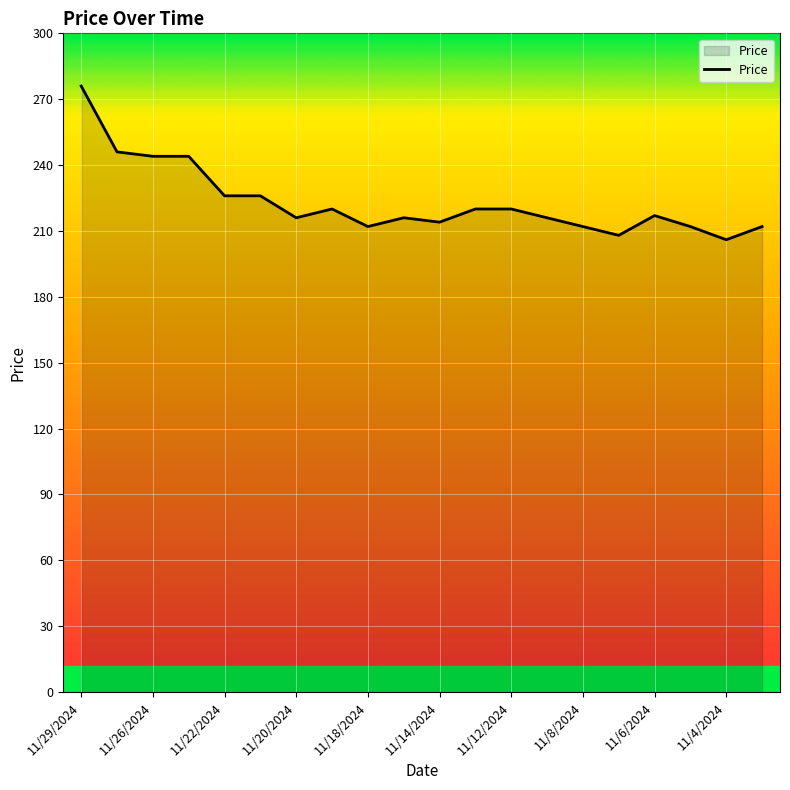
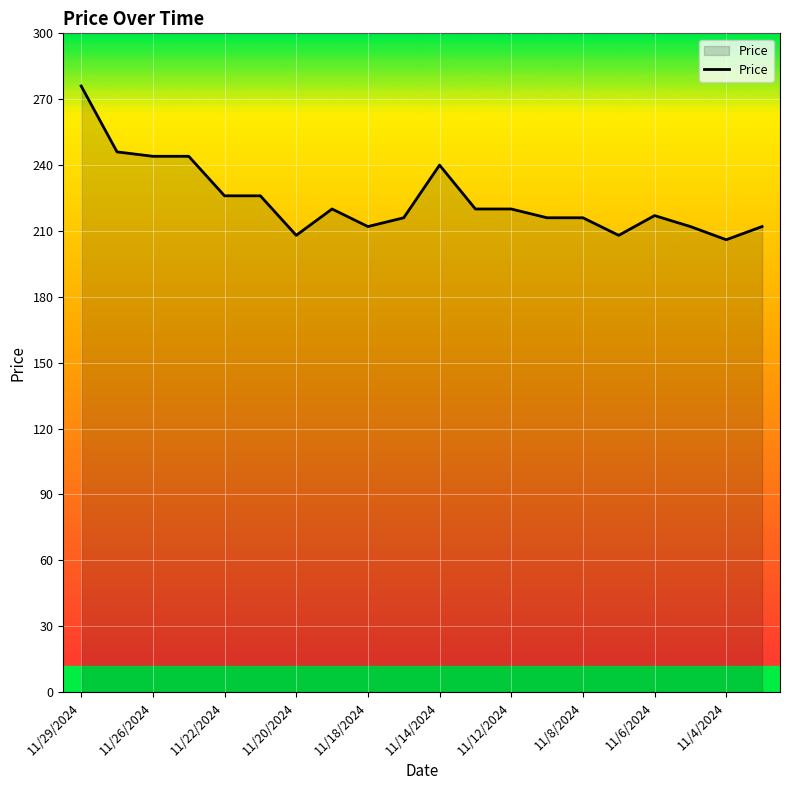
  {
    "11/29/2024": 276,
    "11/26/2024": 244,
    "11/22/2024": 226,
-   "11/20/2024": 216,
+   "11/20/2024": 208,
    "11/18/2024": 212,
-   "11/14/2024": 214,
+   "11/14/2024": 240,
    "11/12/2024": 220,
-   "11/8/2024": 212,
+   "11/8/2024": 216,
    "11/6/2024": 217,
    "11/4/2024": 206
  }
